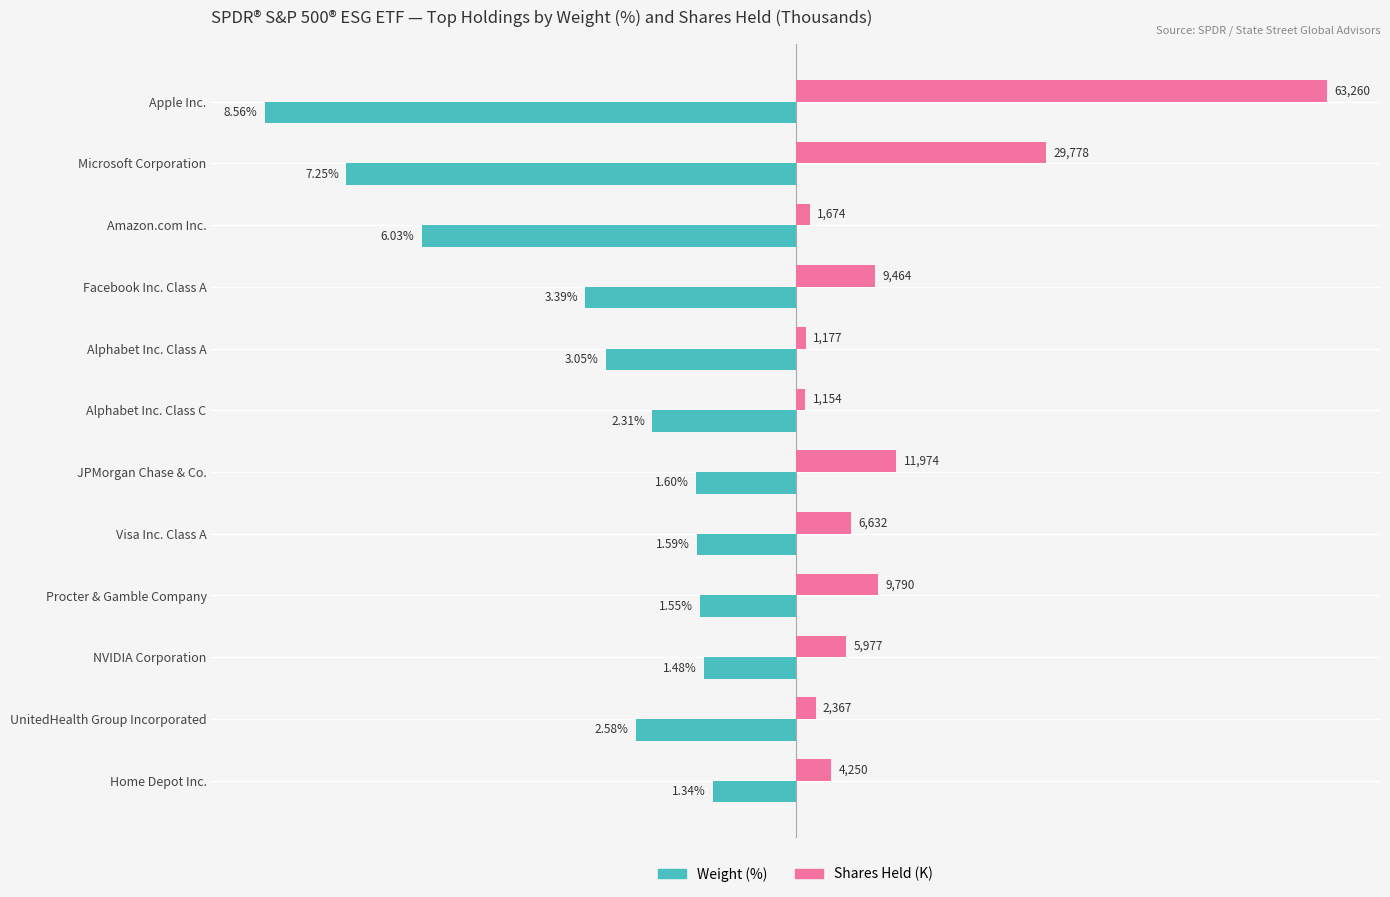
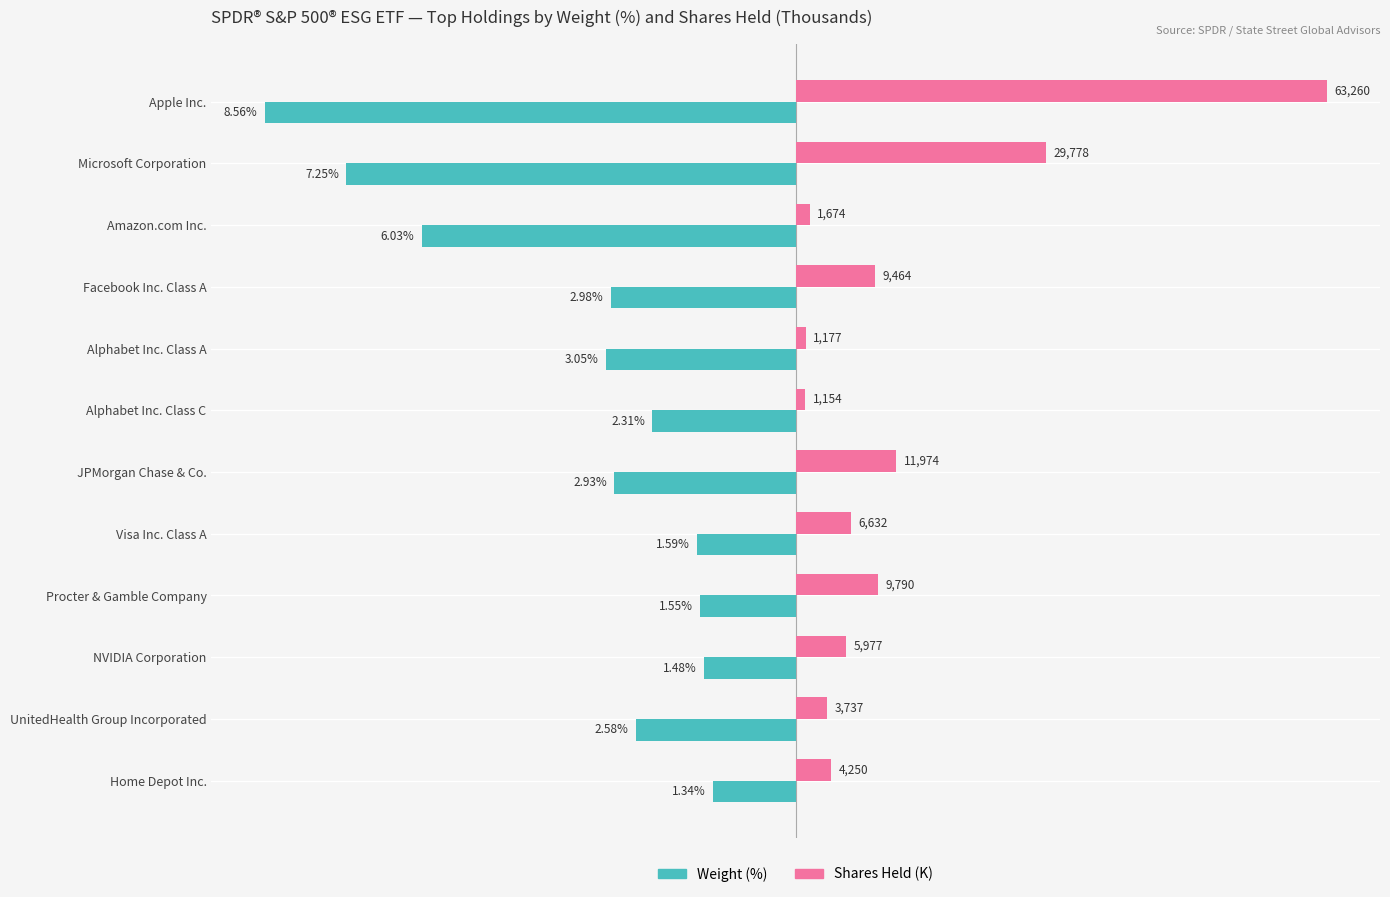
  {
    "Weight (%)": {
-     "Facebook Inc. Class A": "3.39%",
-     "JPMorgan Chase & Co.": "1.60%"
+     "Facebook Inc. Class A": "2.98%",
+     "JPMorgan Chase & Co.": "2.93%"
    },
    "Shares Held (K)": {
-     "UnitedHealth Group Incorporated": "2,367"
+     "UnitedHealth Group Incorporated": "3,737"
    }
  }
